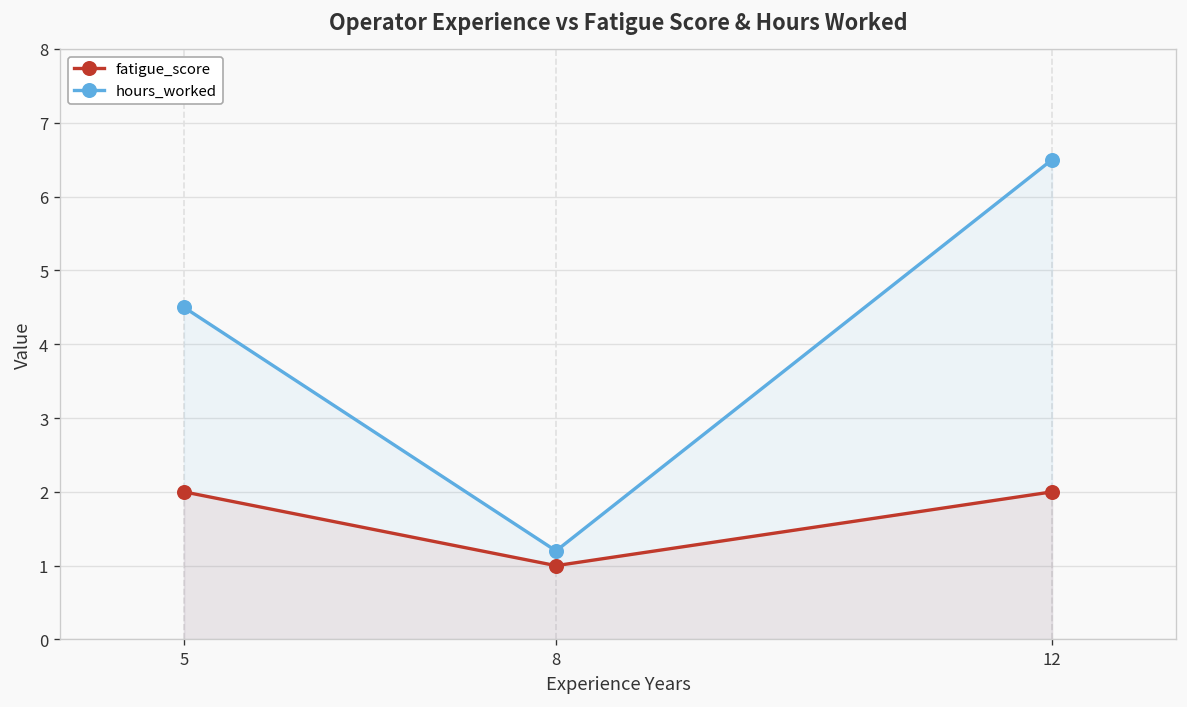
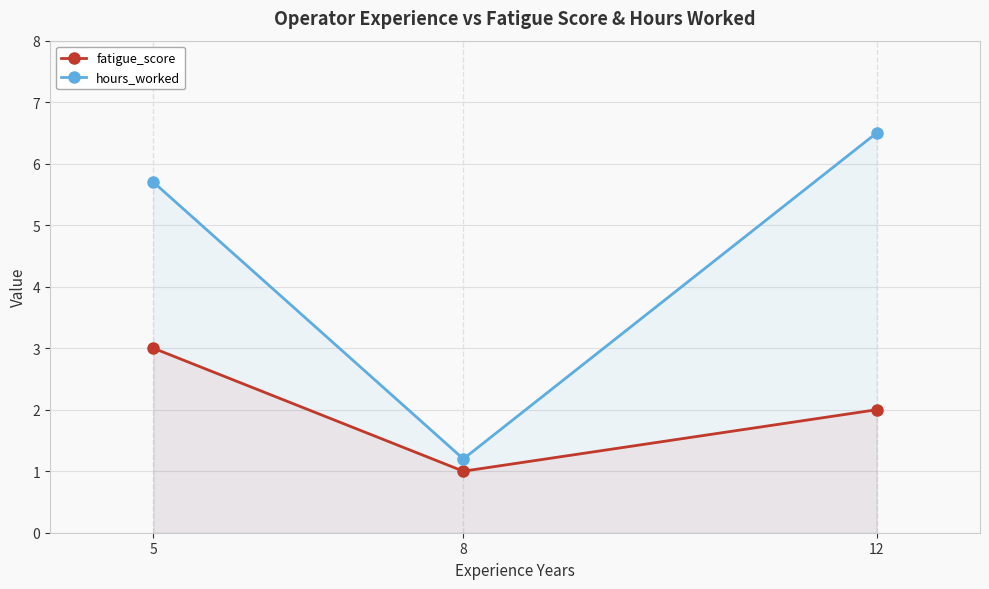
  {
    "fatigue_score": {
-     "5": 2,
+     "5": 3,
      "8": 1,
      "12": 2
    },
    "hours_worked": {
-     "5": 4.5,
+     "5": 5.7,
      "8": 1.2,
      "12": 6.5
    }
  }
